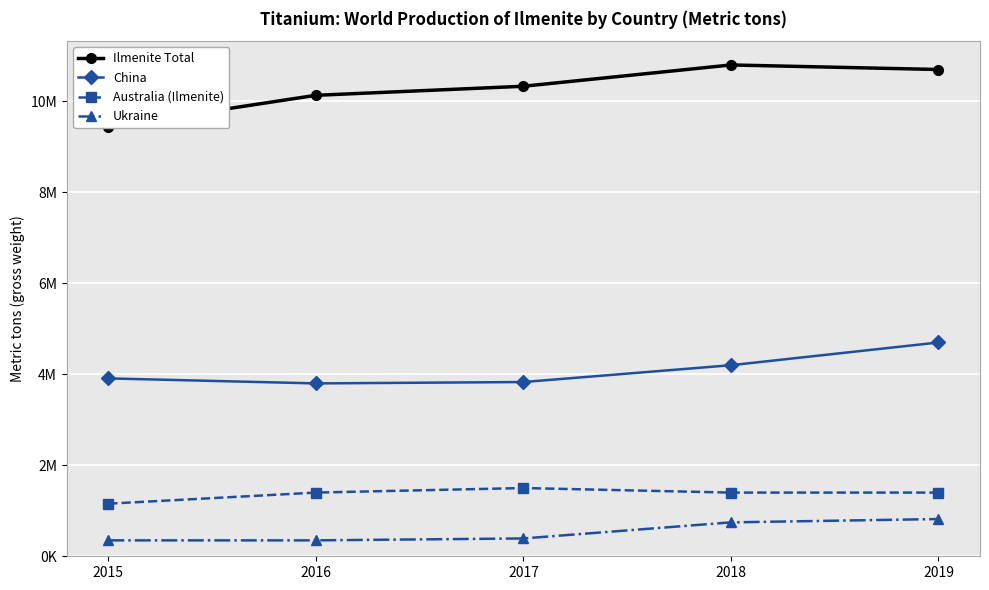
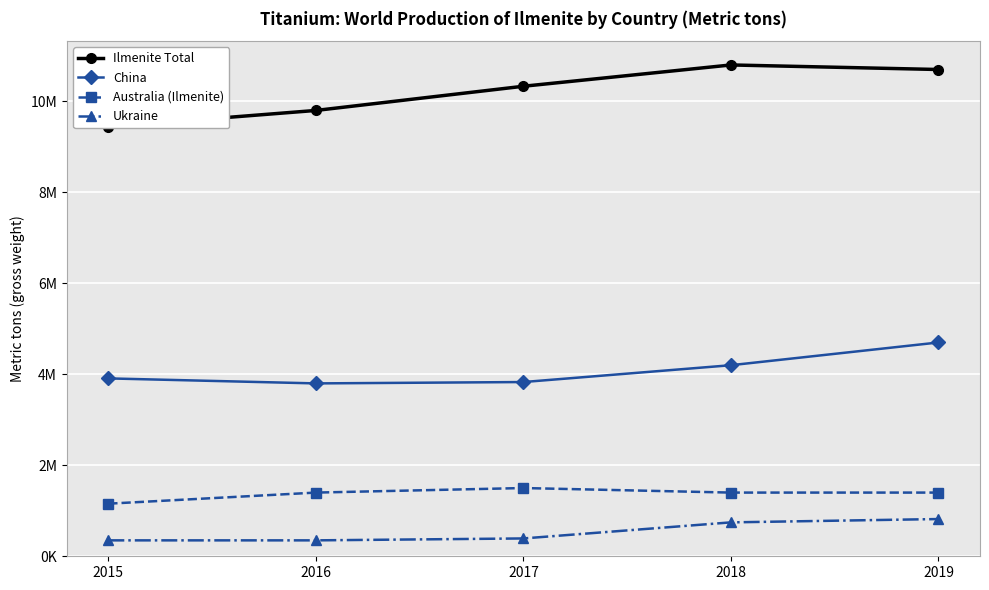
  {
    "Ilmenite Total": {
-     "2016": 10100000,
+     "2016": 9800000,
      "2017": 10300000,
      "2018": 10800000,
      "2019": 10700000
    }
  }
